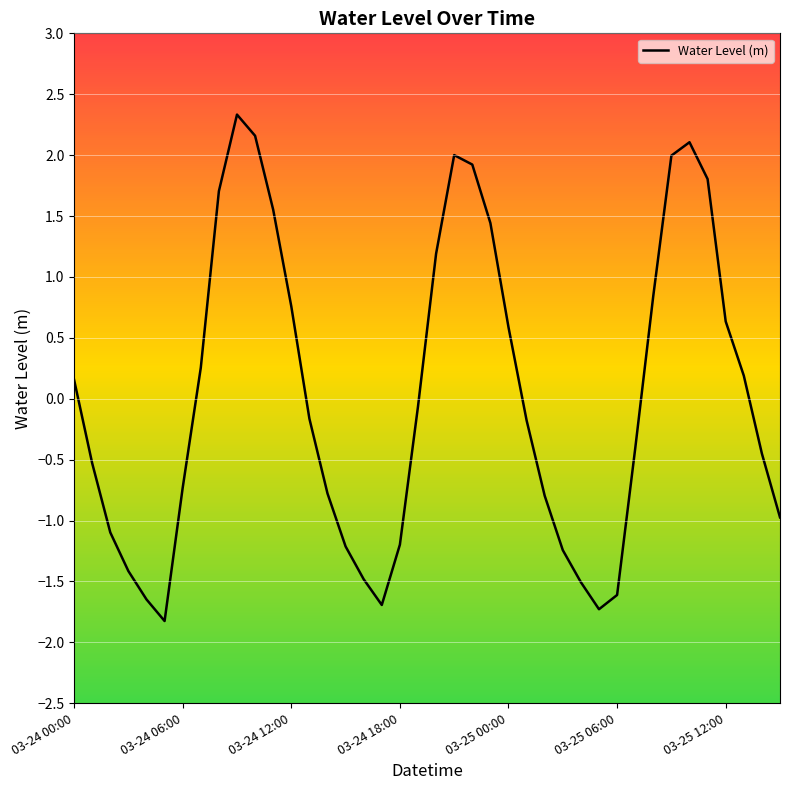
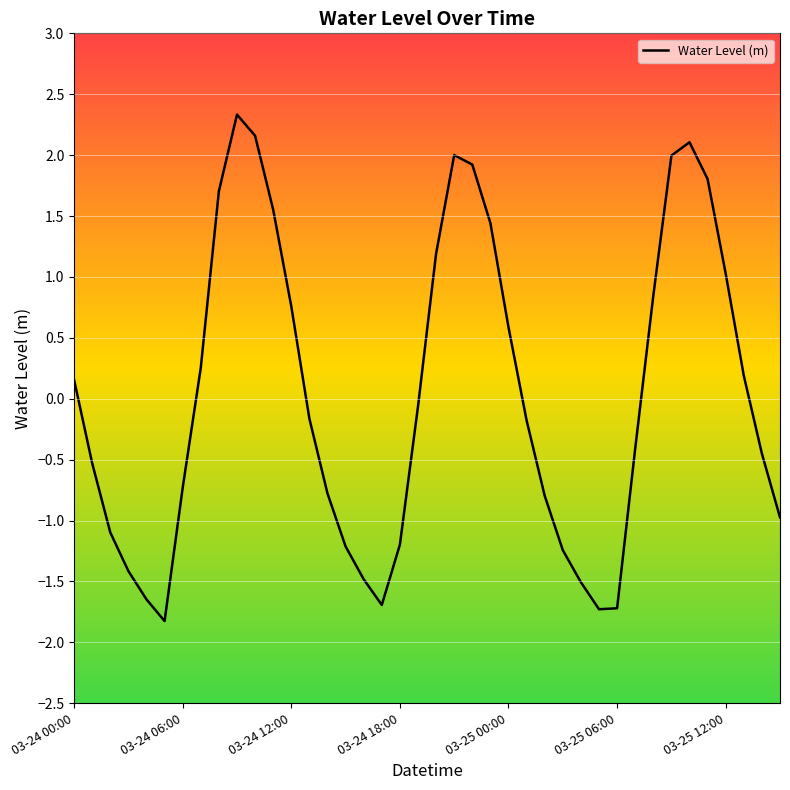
  {
    "03-24 00:00": 0.16,
    "03-24 06:00": -0.73,
    "03-24 12:00": 0.76,
    "03-24 18:00": -1.20,
    "03-25 00:00": 0.59,
-   "03-25 06:00": -1.61,
-   "03-25 12:00": 0.63
+   "03-25 06:00": -1.72,
+   "03-25 12:00": 1.03
  }
